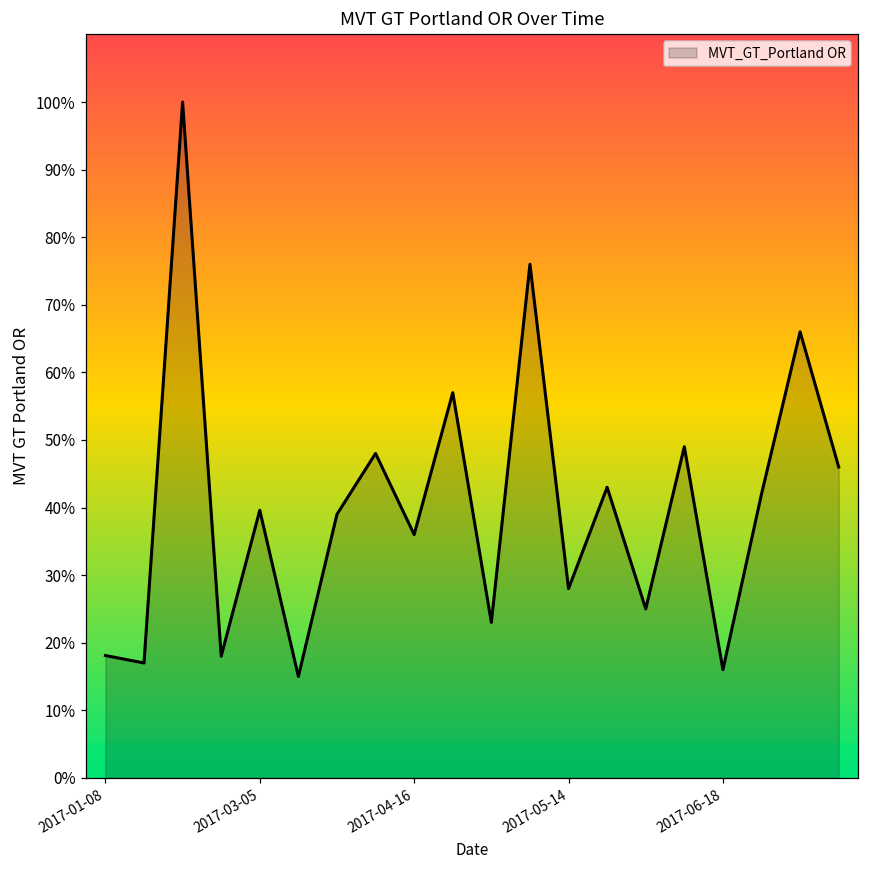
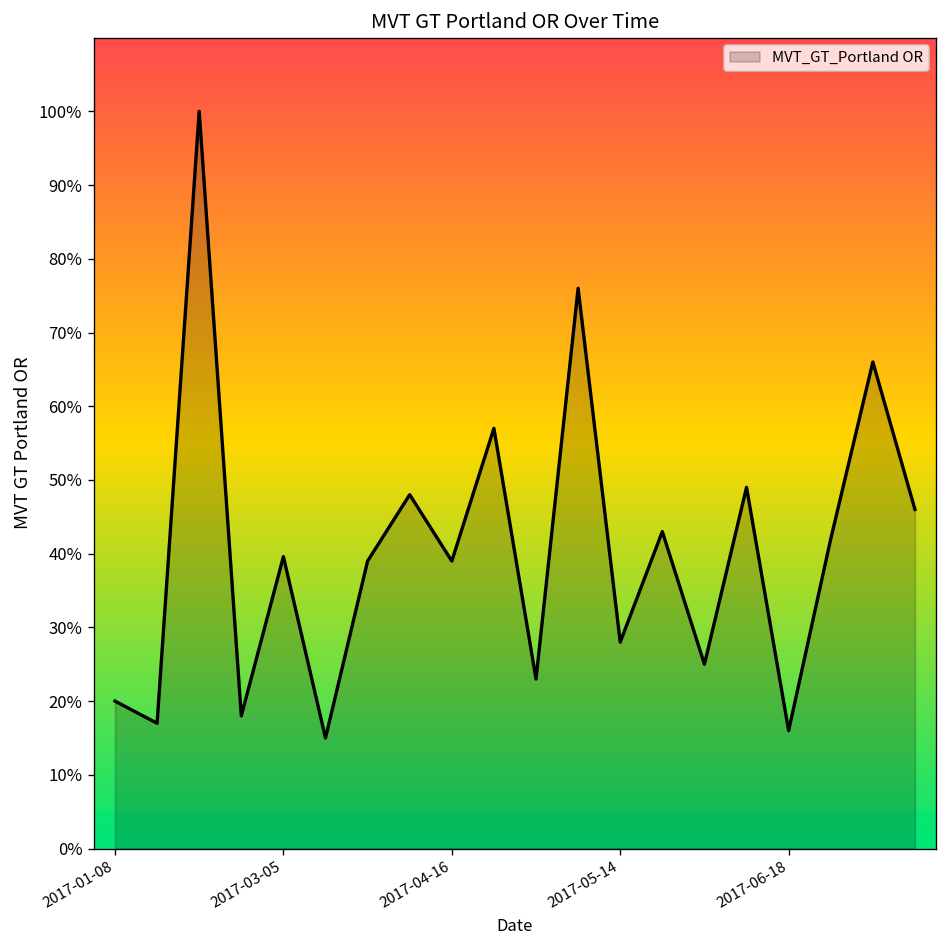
  {
-   "2017-01-08": "18%",
+   "2017-01-08": "20%",
    "2017-03-05": "40%",
-   "2017-04-16": "36%",
+   "2017-04-16": "39%",
    "2017-05-14": "28%",
    "2017-06-18": "16%"
  }
